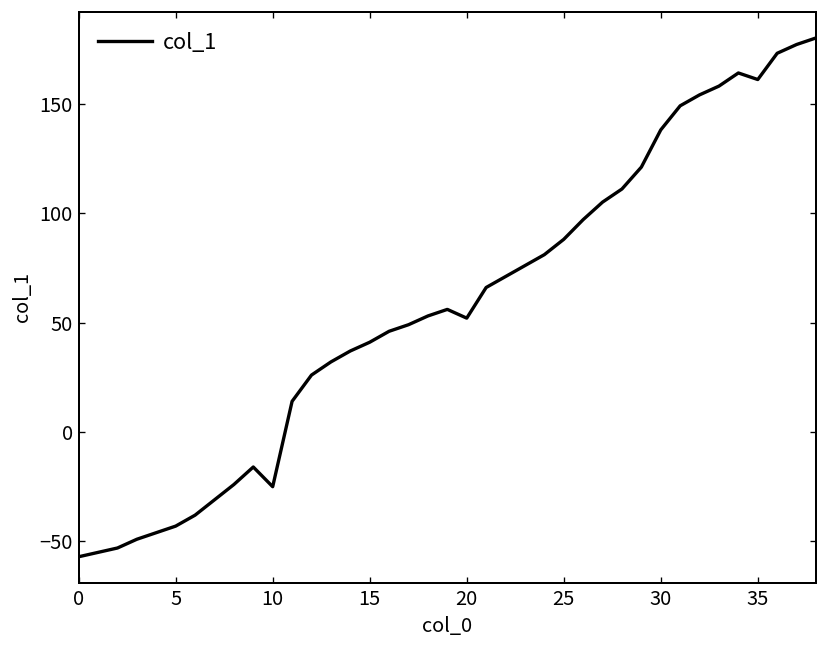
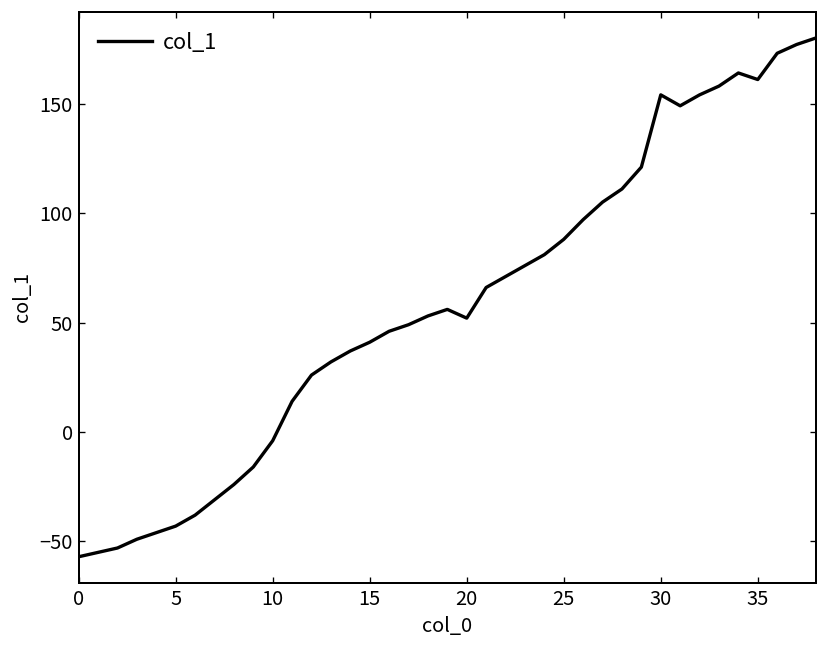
  {
    "0": -57,
    "5": -43,
-   "10": -25,
+   "10": -4,
    "15": 41,
    "20": 52,
    "25": 88,
-   "30": 138,
+   "30": 154,
    "35": 161
  }
